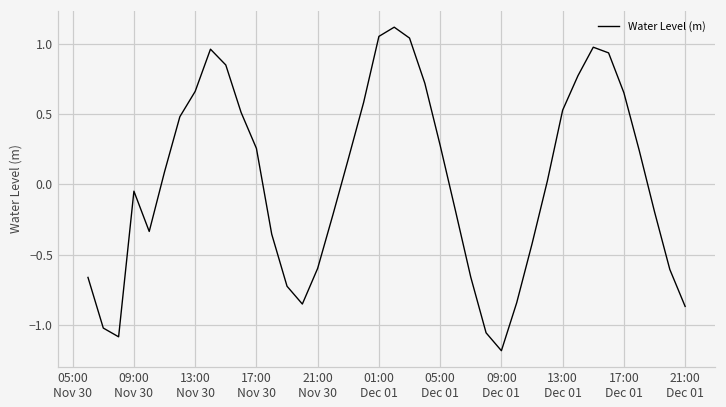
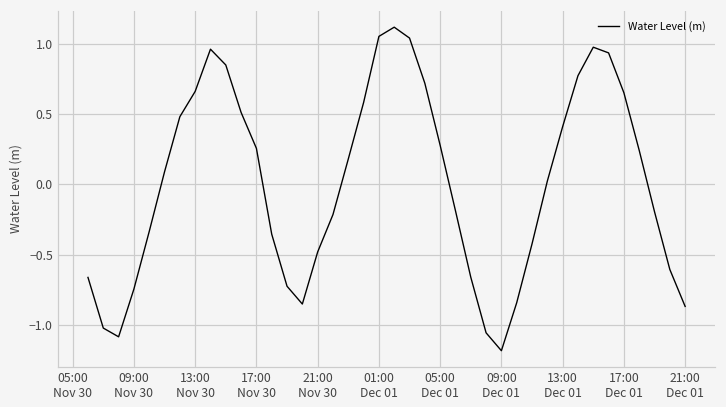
  {
-   "09:00 Nov 30": -0.05,
+   "09:00 Nov 30": -0.74,
    "13:00 Nov 30": 0.66,
    "17:00 Nov 30": 0.26,
-   "21:00 Nov 30": -0.60,
+   "21:00 Nov 30": -0.48,
    "01:00 Dec 01": 1.05,
    "05:00 Dec 01": 0.28,
    "09:00 Dec 01": -1.18,
-   "13:00 Dec 01": 0.53,
+   "13:00 Dec 01": 0.41,
    "17:00 Dec 01": 0.65,
    "21:00 Dec 01": -0.87
  }
